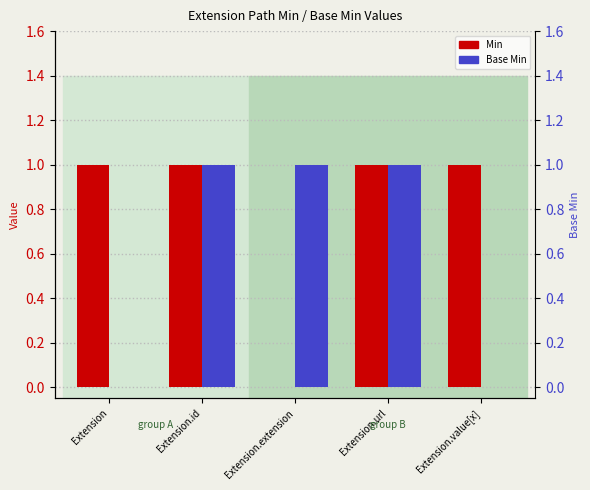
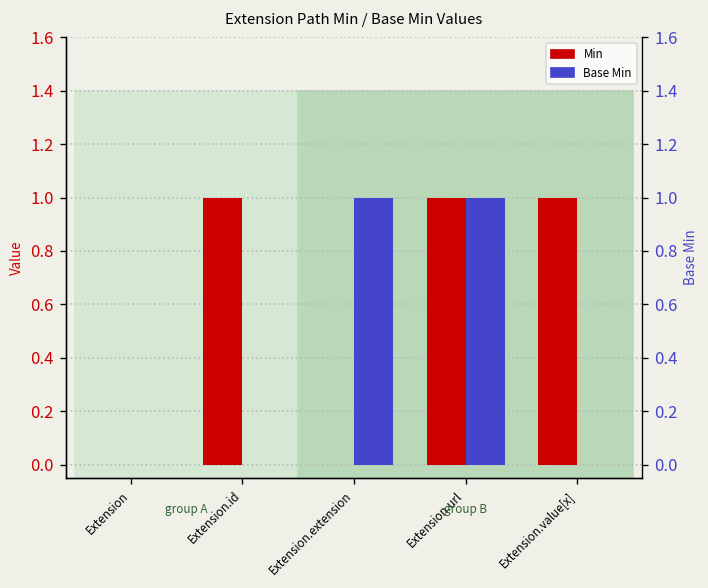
  {
    "Min": {
-     "Extension": 1,
+     "Extension": 0,
      "Extension.id": 1,
      "Extension.extension": 0,
      "Extension.url": 1,
      "Extension.value[x]": 1
    },
    "Base Min": {
      "Extension": 0,
-     "Extension.id": 1,
+     "Extension.id": 0,
      "Extension.extension": 1,
      "Extension.url": 1,
      "Extension.value[x]": 0
    }
  }
